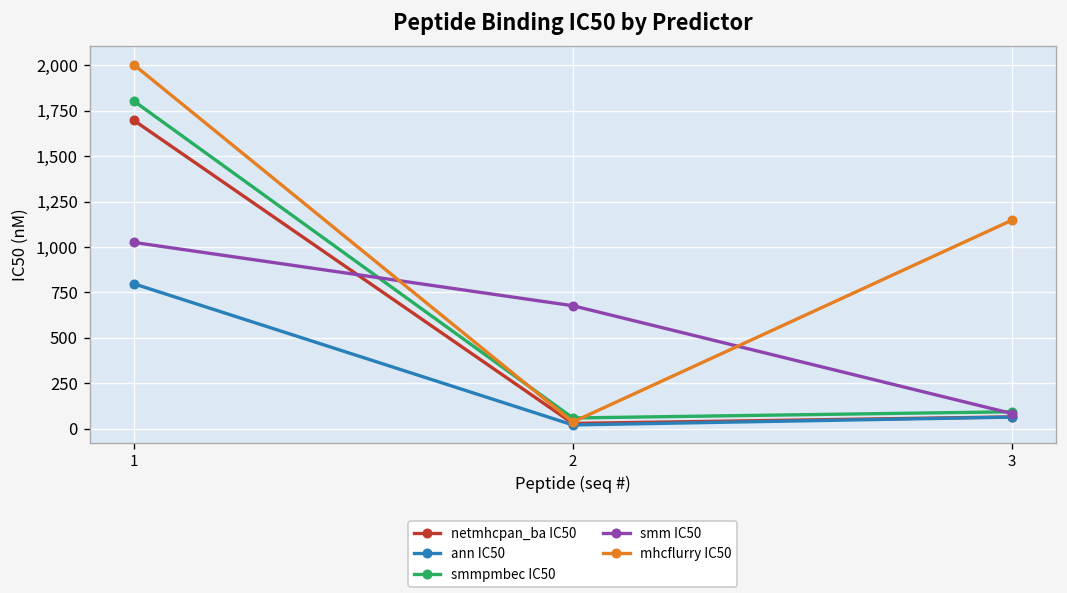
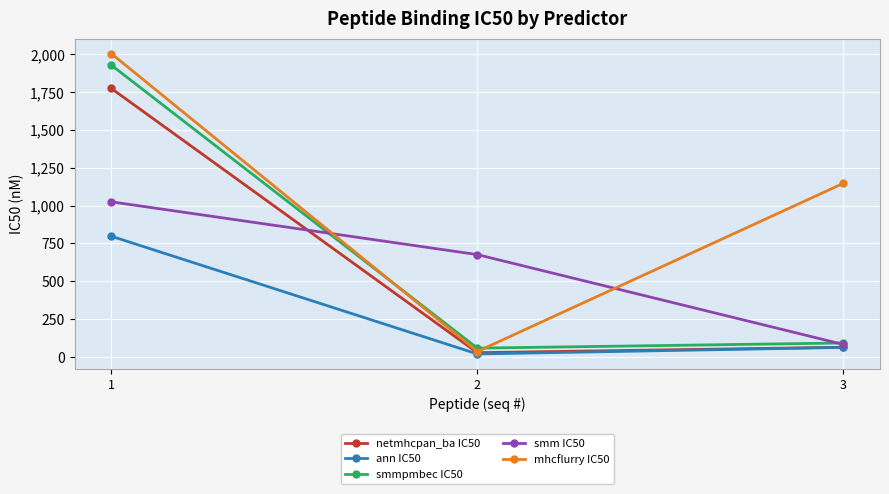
  {
    "netmhcpan_ba IC50": {
-     "1": "1,700"
+     "1": "1,770"
    },
    "ann IC50": {
      "1": "800"
    },
    "smmpmbec IC50": {
-     "1": "1,800",
+     "1": "1,930",
      "2": "60"
    },
    "smm IC50": {
      "1": "1,030",
      "2": "680"
    },
    "mhcflurry IC50": {
      "1": "2,000",
      "3": "1,150"
    }
  }
